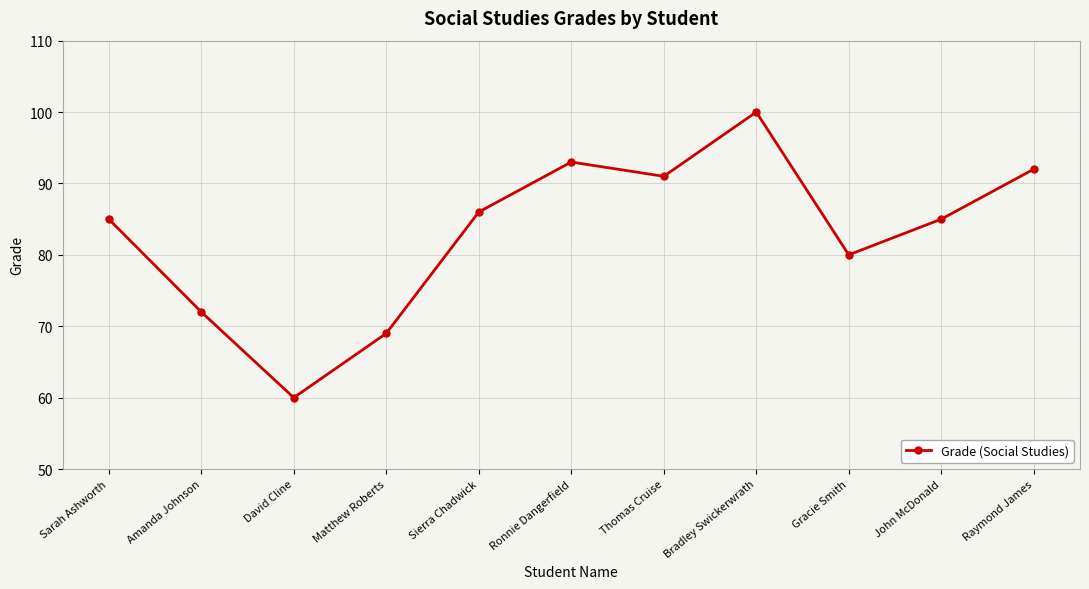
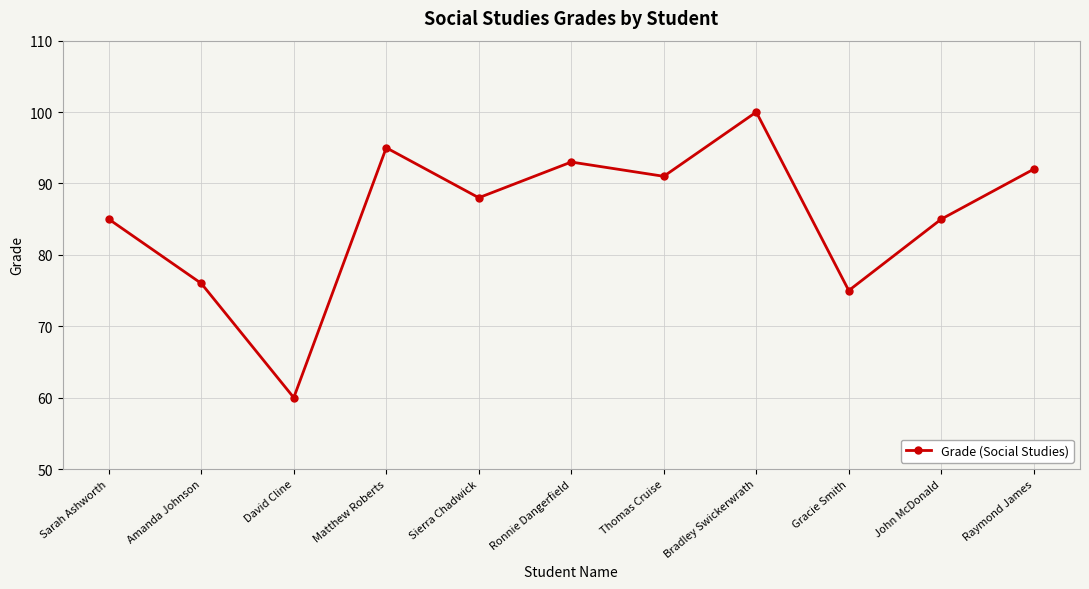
  {
    "Sarah Ashworth": 85,
-   "Amanda Johnson": 72,
+   "Amanda Johnson": 76,
    "David Cline": 60,
-   "Matthew Roberts": 69,
-   "Sierra Chadwick": 86,
+   "Matthew Roberts": 95,
+   "Sierra Chadwick": 88,
    "Ronnie Dangerfield": 93,
    "Thomas Cruise": 91,
    "Bradley Swickerwrath": 100,
-   "Gracie Smith": 80,
+   "Gracie Smith": 75,
    "John McDonald": 85,
    "Raymond James": 92
  }
